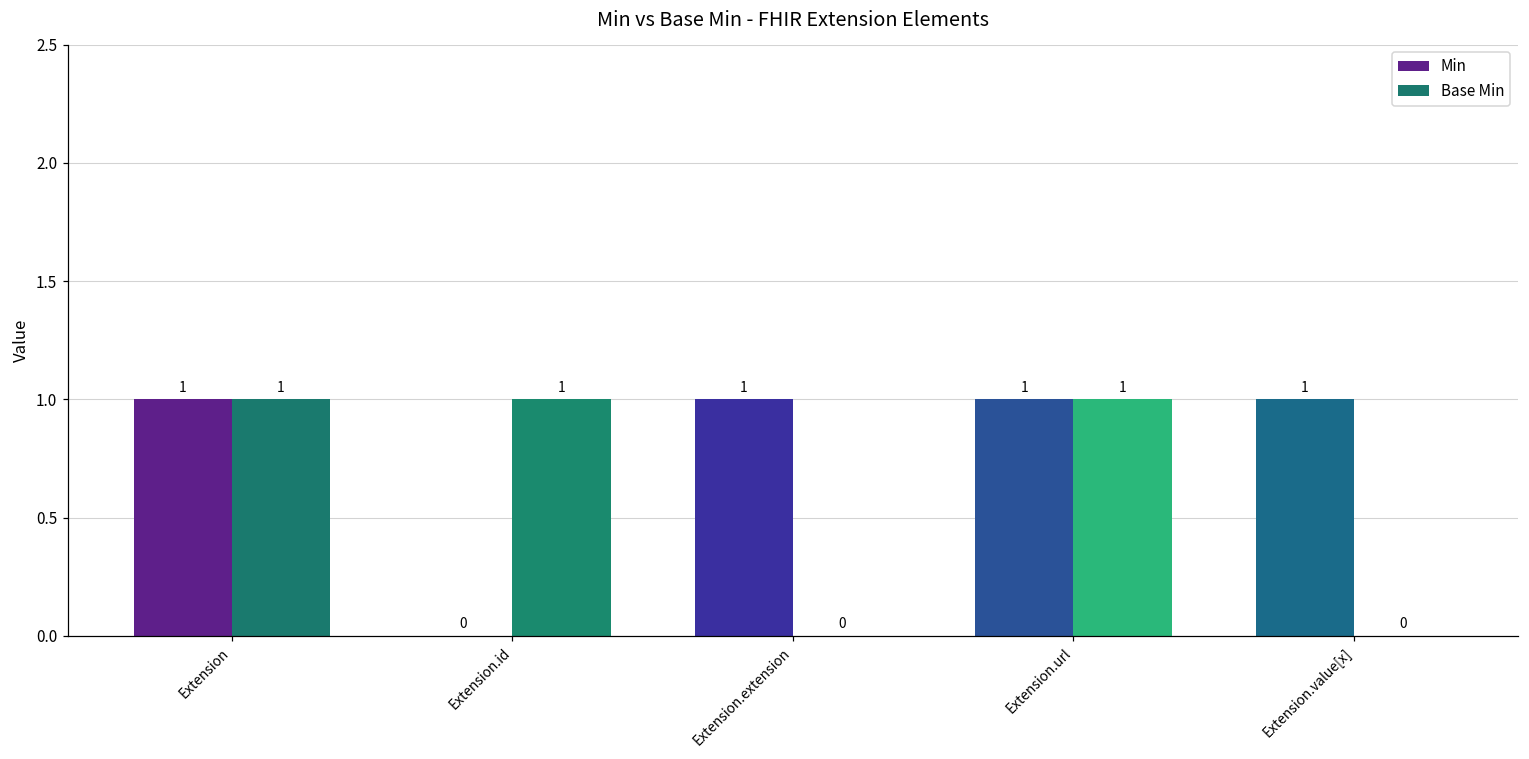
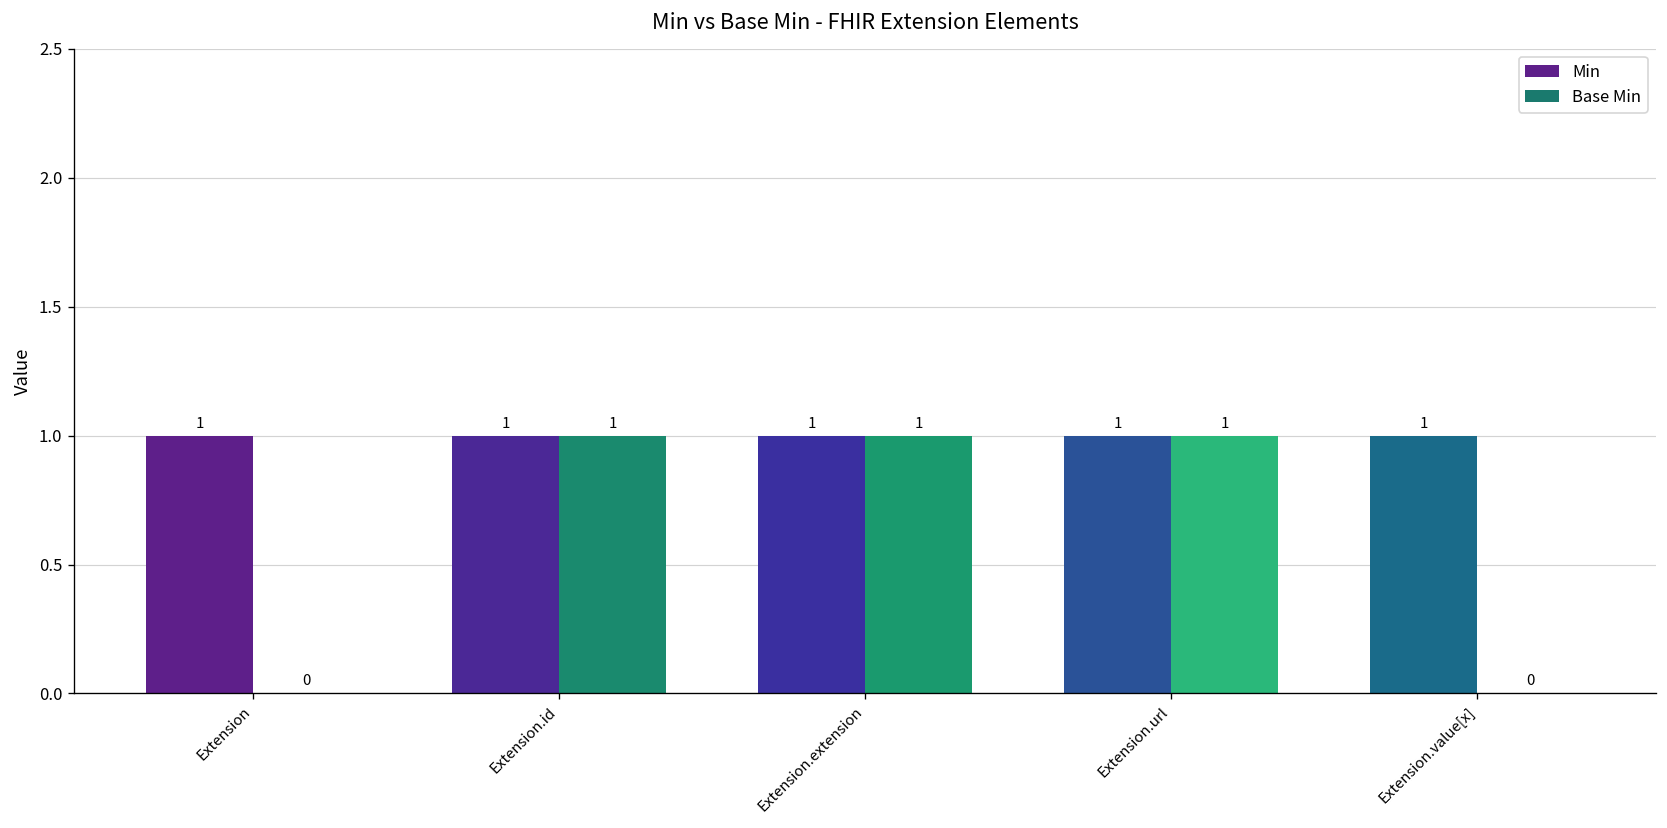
  {
    "Min": {
      "Extension": 1,
-     "Extension.id": 0,
+     "Extension.id": 1,
      "Extension.extension": 1,
      "Extension.url": 1,
      "Extension.value[x]": 1
    },
    "Base Min": {
-     "Extension": 1,
+     "Extension": 0,
      "Extension.id": 1,
-     "Extension.extension": 0,
+     "Extension.extension": 1,
      "Extension.url": 1,
      "Extension.value[x]": 0
    }
  }
